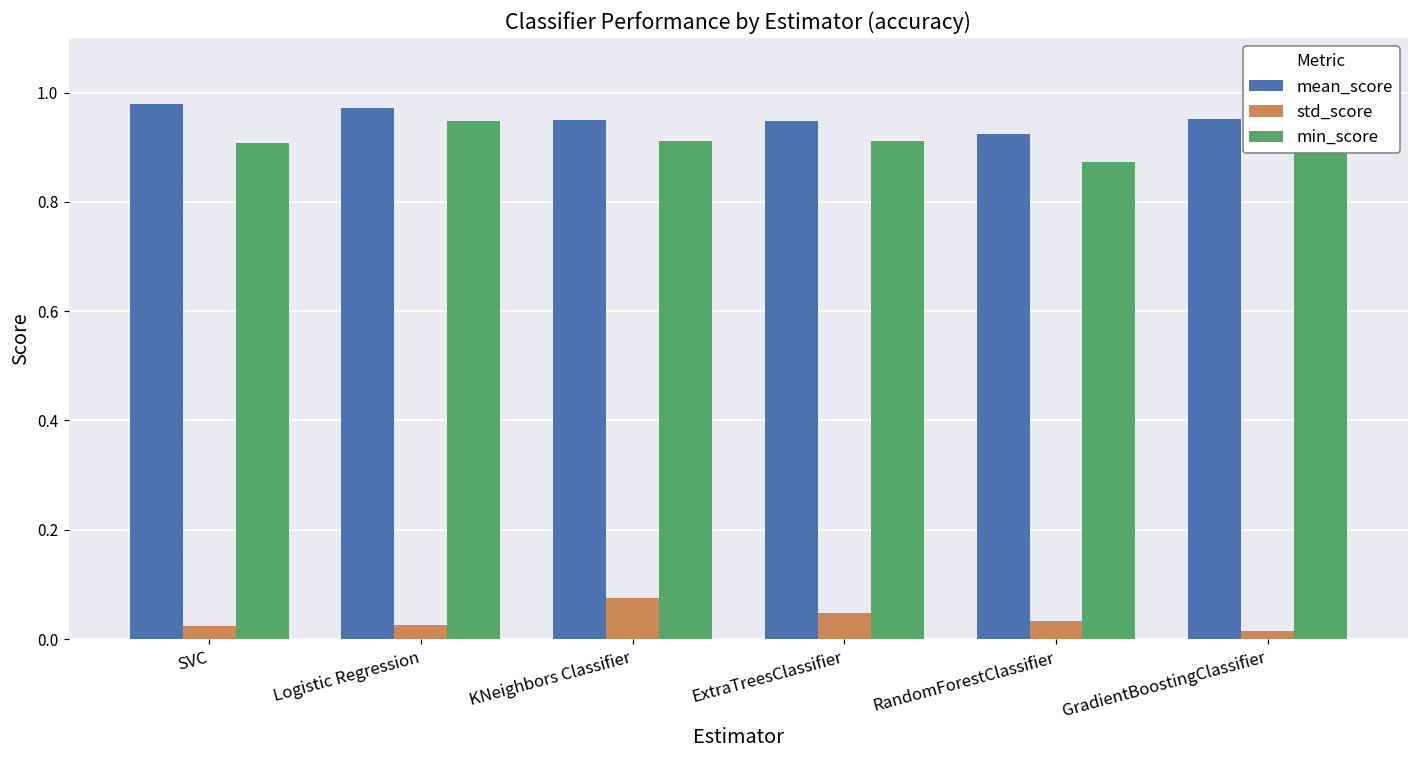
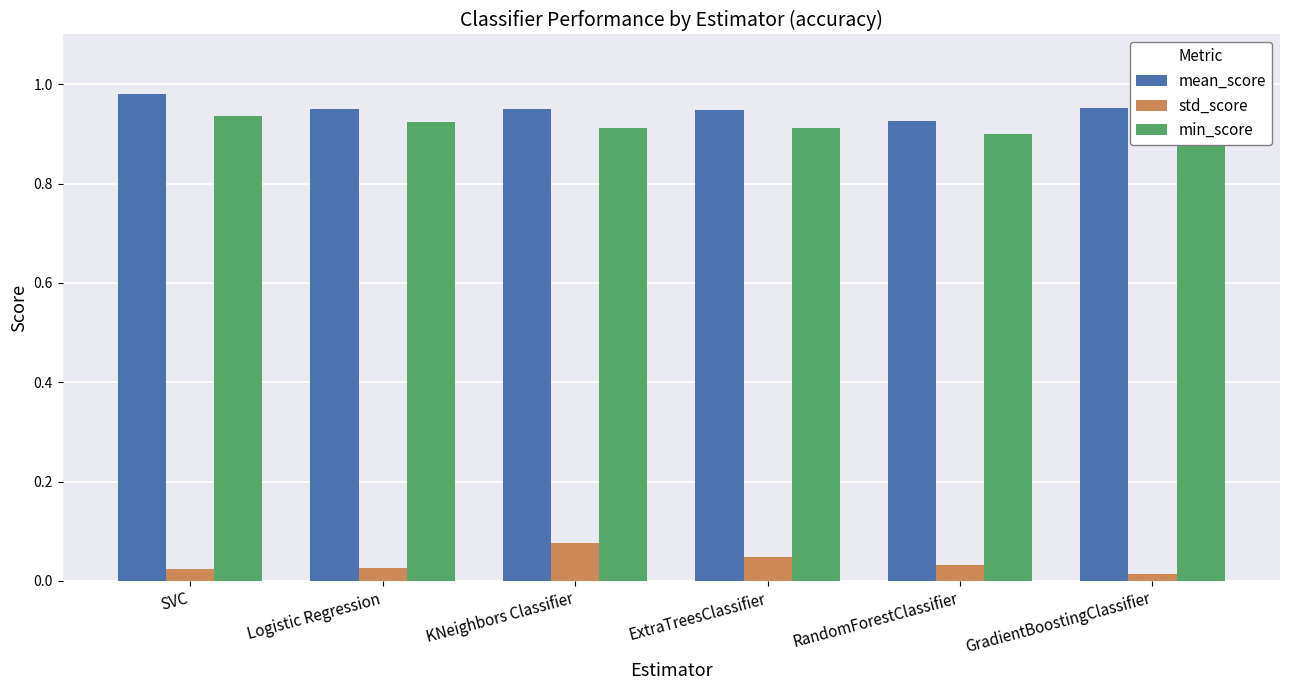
  {
    "mean_score": {
      "SVC": 0.98,
-     "Logistic Regression": 0.97,
+     "Logistic Regression": 0.95,
      "KNeighbors Classifier": 0.95,
      "ExtraTreesClassifier": 0.95,
      "RandomForestClassifier": 0.92,
      "GradientBoostingClassifier": 0.95
    },
    "std_score": {
      "SVC": 0.02,
      "Logistic Regression": 0.03,
      "KNeighbors Classifier": 0.08,
      "ExtraTreesClassifier": 0.05,
      "RandomForestClassifier": 0.03,
      "GradientBoostingClassifier": 0.01
    },
    "min_score": {
-     "SVC": 0.91,
-     "Logistic Regression": 0.95,
+     "SVC": 0.94,
+     "Logistic Regression": 0.92,
      "KNeighbors Classifier": 0.91,
      "ExtraTreesClassifier": 0.91,
-     "RandomForestClassifier": 0.87
+     "RandomForestClassifier": 0.90
    }
  }
